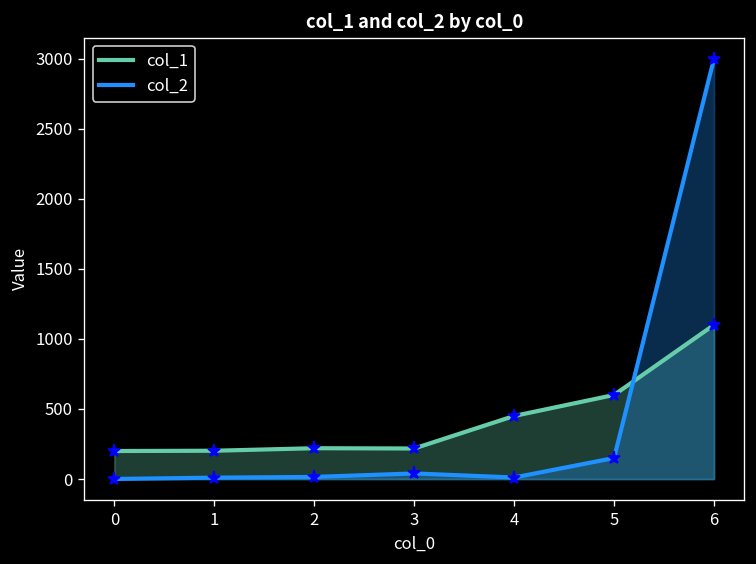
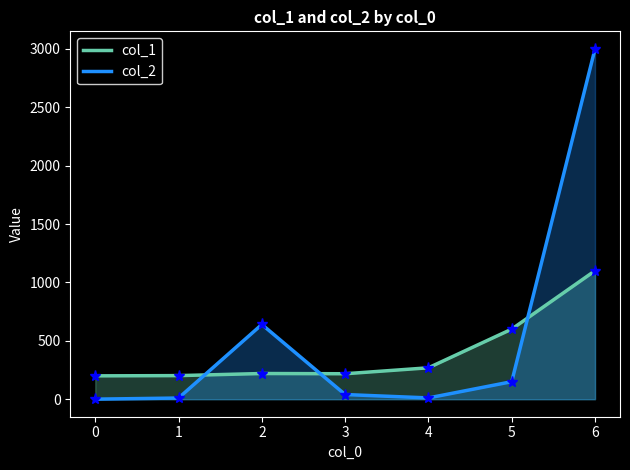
  {
    "col_1": {
      "0": 200,
      "1": 200,
      "2": 220,
      "3": 220,
-     "4": 450,
+     "4": 270,
      "5": 600,
      "6": 1100
    },
    "col_2": {
      "0": 0,
      "1": 10,
-     "2": 20,
+     "2": 640,
      "3": 40,
      "4": 10,
      "5": 150,
      "6": 3000
    }
  }
